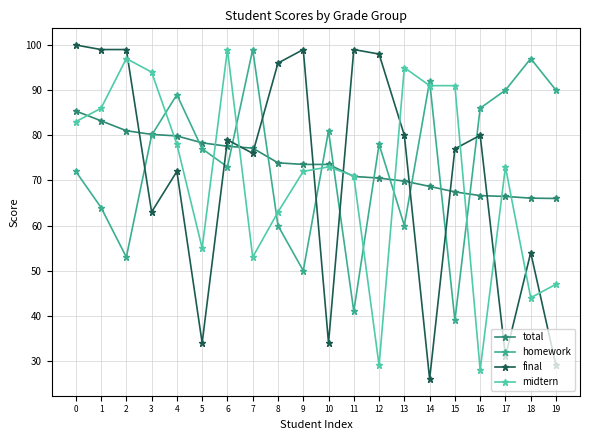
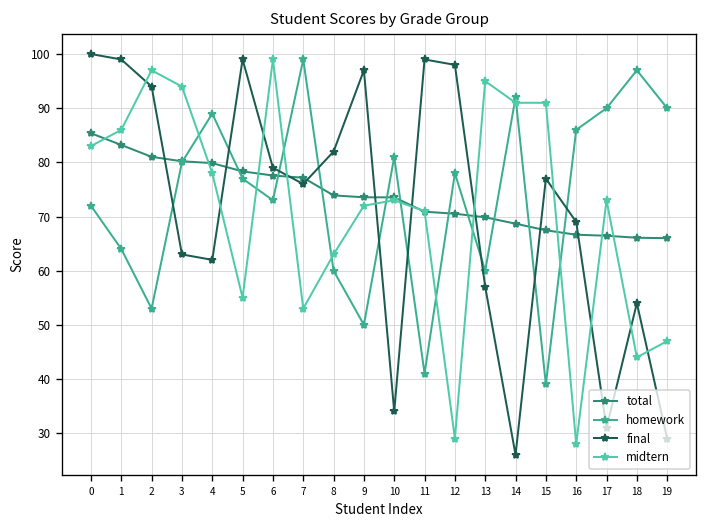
  {
    "final": {
      "0": 100,
      "1": 99,
-     "2": 99,
+     "2": 94,
      "3": 63,
-     "4": 72,
-     "5": 34,
+     "4": 62,
+     "5": 99,
      "6": 79,
      "7": 76,
-     "8": 96,
-     "9": 99,
+     "8": 82,
+     "9": 97,
      "10": 34,
      "11": 99,
      "12": 98,
-     "13": 80,
+     "13": 57,
      "14": 26,
      "15": 77,
-     "16": 80,
+     "16": 69,
      "18": 54
    }
  }
